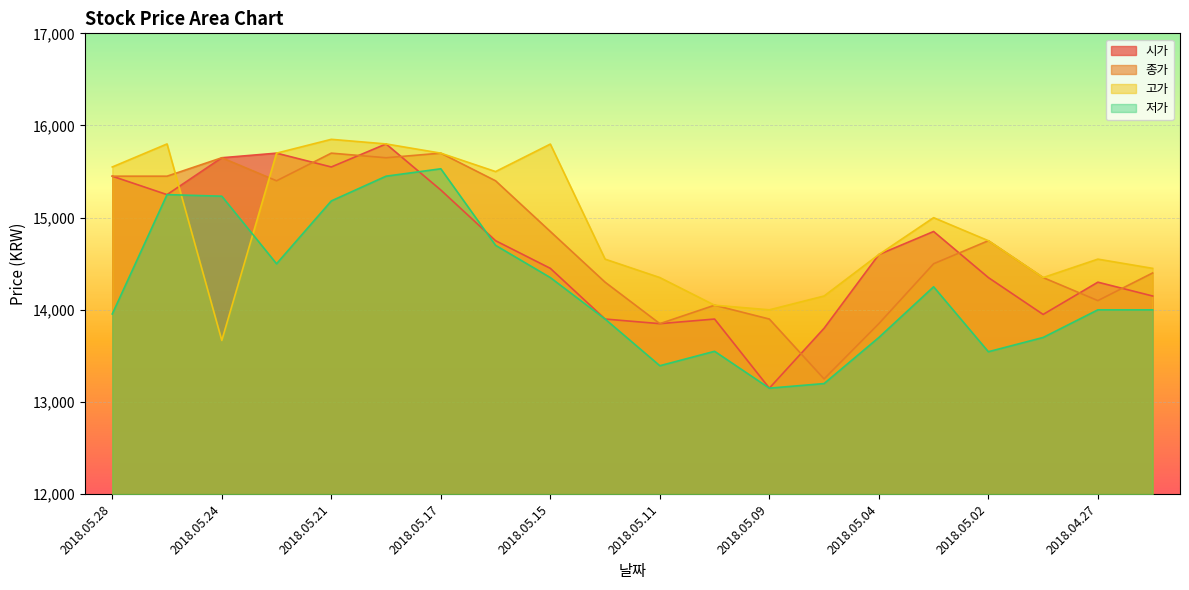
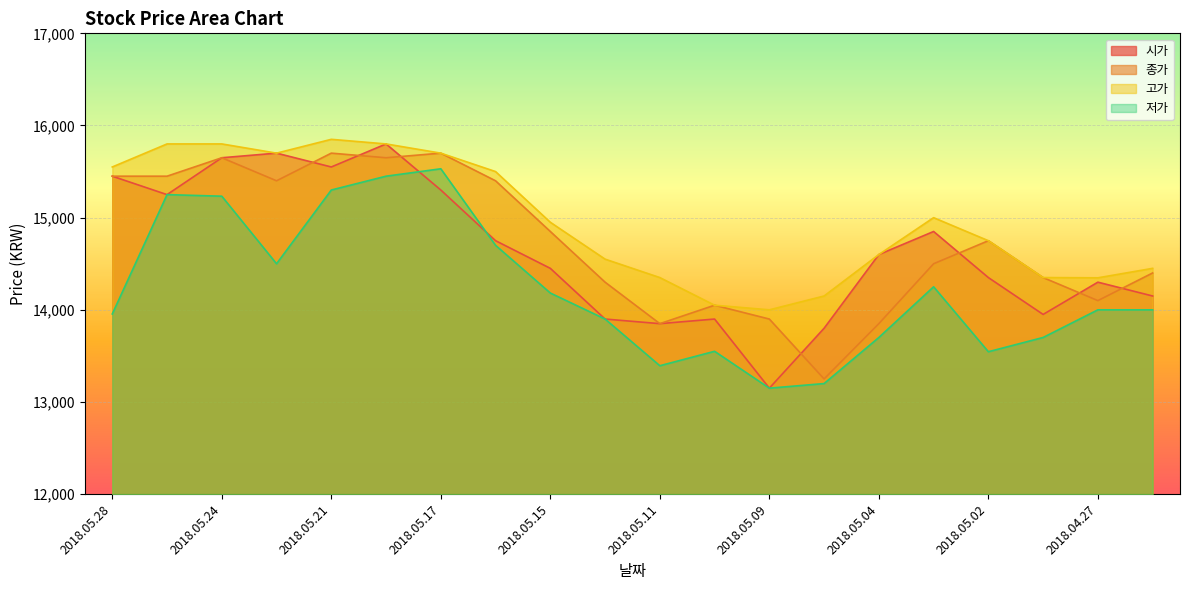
  {
    "고가": {
      "2018.05.28": "15,600",
-     "2018.05.24": "13,700",
+     "2018.05.24": "15,800",
      "2018.05.21": "15,900",
-     "2018.05.15": "15,800",
+     "2018.05.15": "15,000",
      "2018.05.11": "14,400",
      "2018.05.09": "14,000",
-     "2018.04.27": "14,600"
+     "2018.04.27": "14,300"
    },
    "저가": {
      "2018.05.28": "14,000",
      "2018.05.24": "15,200",
-     "2018.05.21": "15,200",
+     "2018.05.21": "15,300",
      "2018.05.17": "15,500",
-     "2018.05.15": "14,400",
+     "2018.05.15": "14,200",
      "2018.05.11": "13,400",
      "2018.05.04": "13,700",
      "2018.05.02": "13,500",
      "2018.04.27": "14,000"
    }
  }
